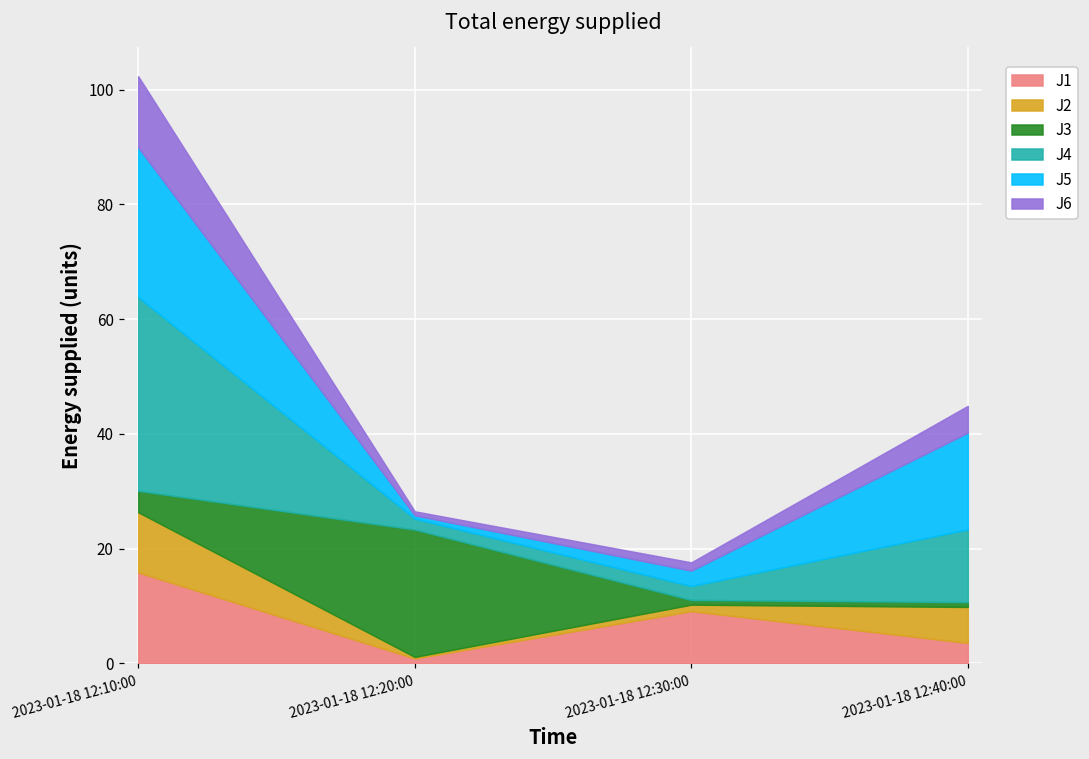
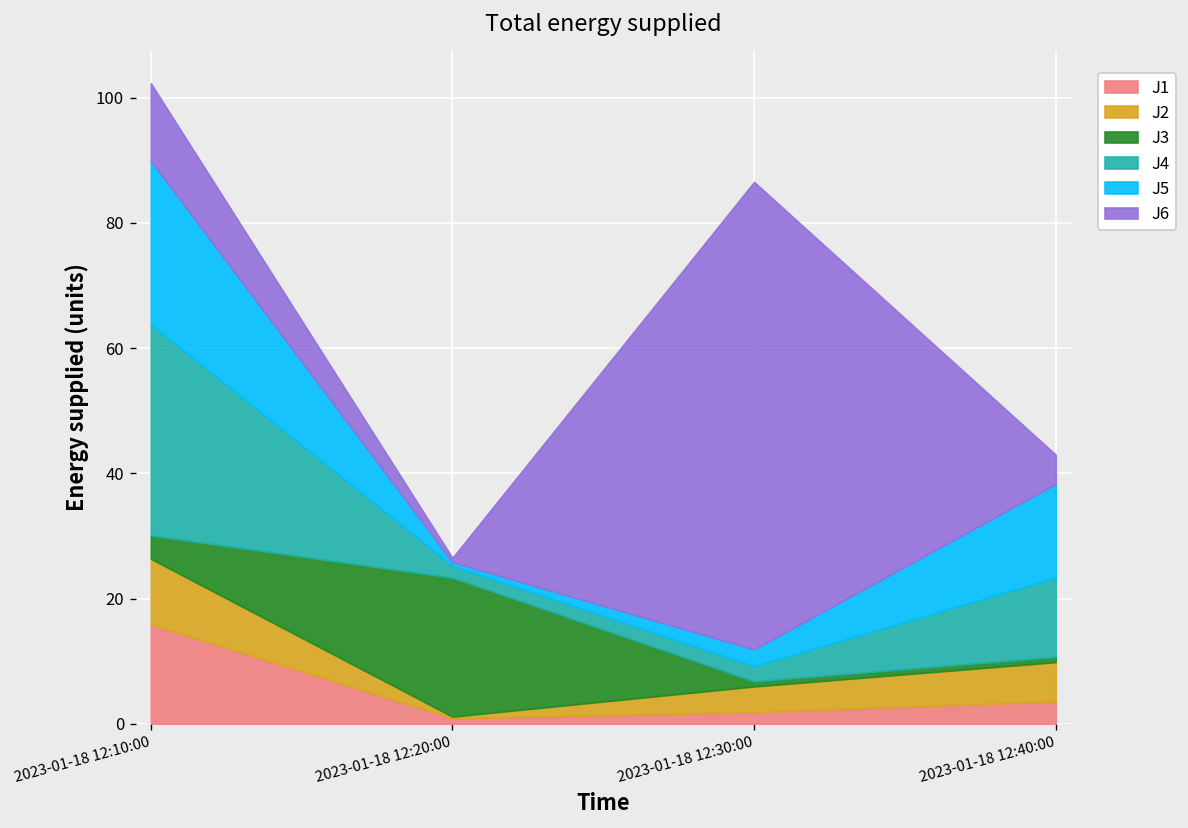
  {
    "J1": {
      "2023-01-18 12:10:00": 16,
-     "2023-01-18 12:30:00": 9,
+     "2023-01-18 12:30:00": 2,
      "2023-01-18 12:40:00": 4
    },
    "J2": {
      "2023-01-18 12:10:00": 10,
-     "2023-01-18 12:30:00": 1,
+     "2023-01-18 12:30:00": 4,
      "2023-01-18 12:40:00": 6
    },
    "J3": {
      "2023-01-18 12:10:00": 4,
      "2023-01-18 12:20:00": 22,
      "2023-01-18 12:30:00": 1,
      "2023-01-18 12:40:00": 1
    },
    "J4": {
      "2023-01-18 12:10:00": 34,
      "2023-01-18 12:20:00": 2,
      "2023-01-18 12:30:00": 2,
      "2023-01-18 12:40:00": 13
    },
    "J5": {
      "2023-01-18 12:10:00": 26,
      "2023-01-18 12:20:00": 1,
      "2023-01-18 12:30:00": 3,
-     "2023-01-18 12:40:00": 17
+     "2023-01-18 12:40:00": 15
    },
    "J6": {
      "2023-01-18 12:10:00": 12,
      "2023-01-18 12:20:00": 1,
-     "2023-01-18 12:30:00": 1,
+     "2023-01-18 12:30:00": 75,
      "2023-01-18 12:40:00": 5
    }
  }
